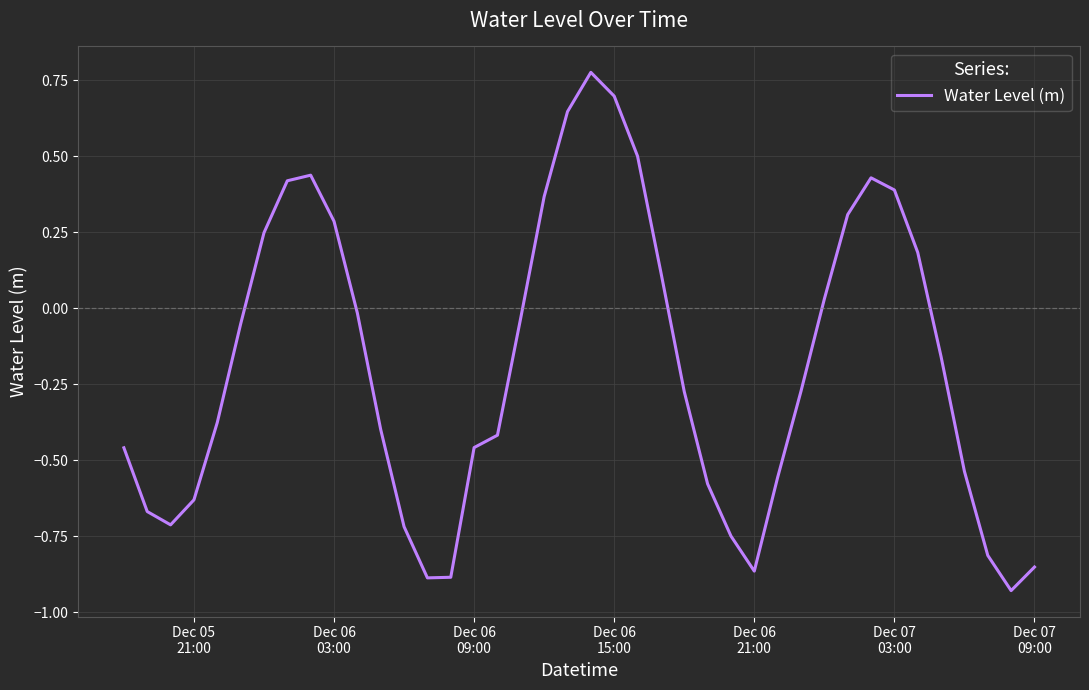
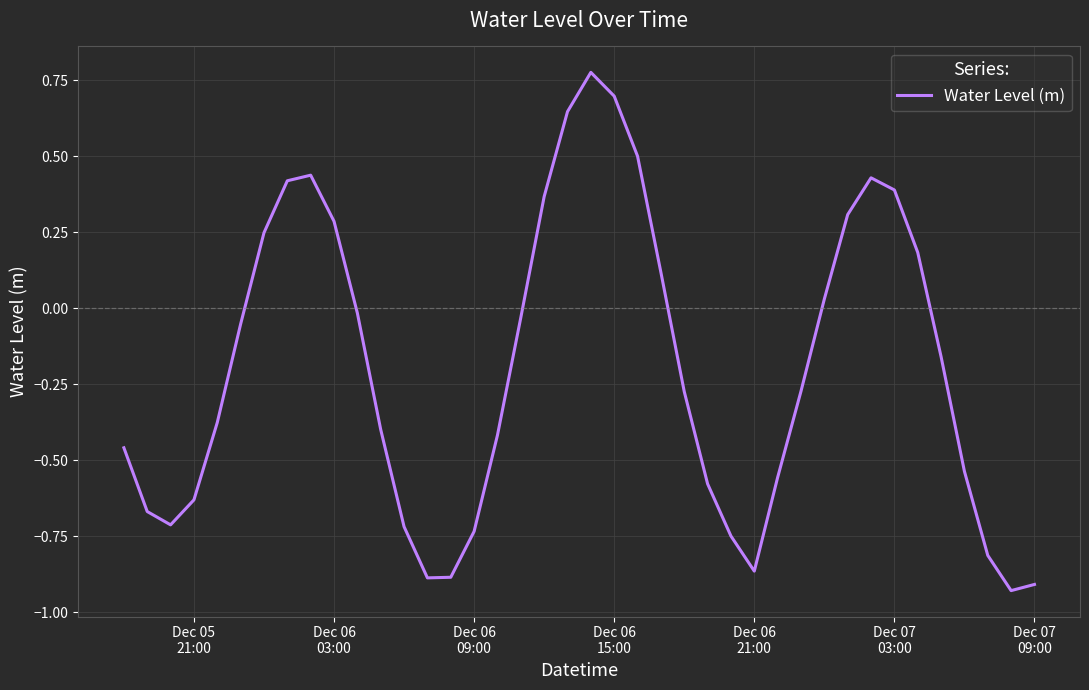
  {
    "Dec 05 21:00": -0.63,
    "Dec 06 03:00": 0.29,
-   "Dec 06 09:00": -0.46,
+   "Dec 06 09:00": -0.73,
    "Dec 06 15:00": 0.70,
    "Dec 06 21:00": -0.86,
    "Dec 07 03:00": 0.39,
-   "Dec 07 09:00": -0.85
+   "Dec 07 09:00": -0.91
  }
